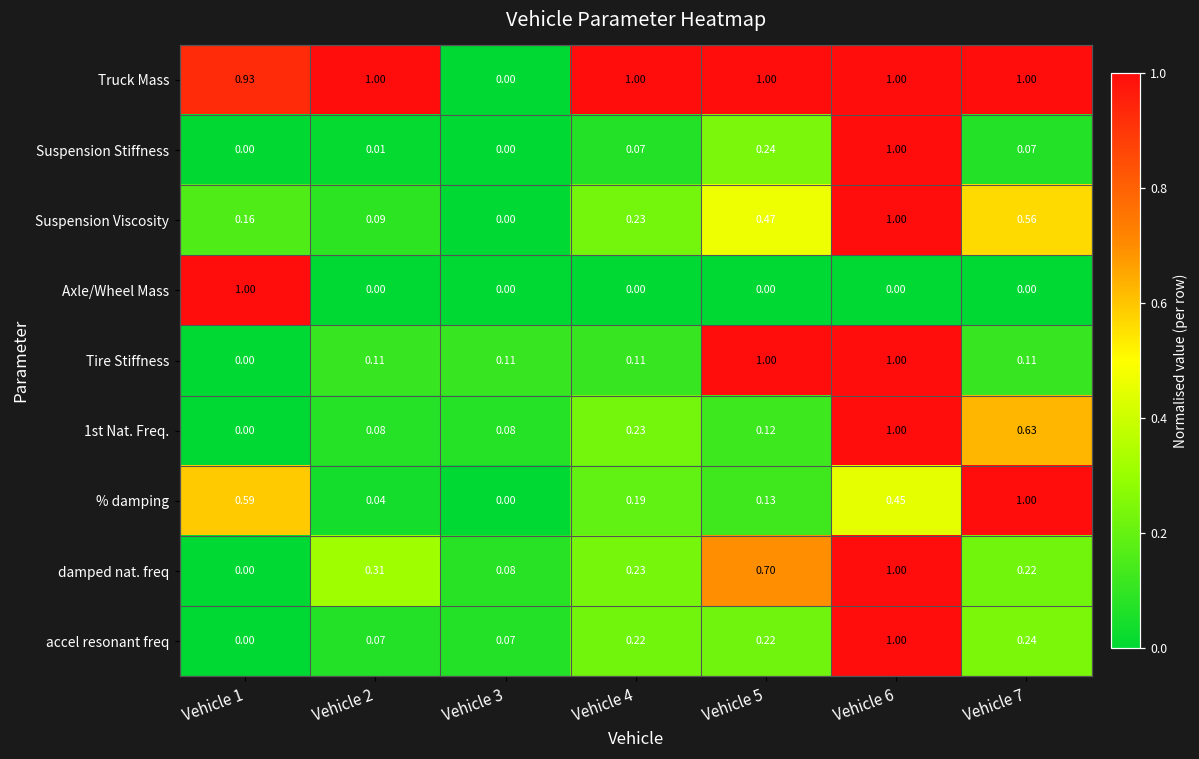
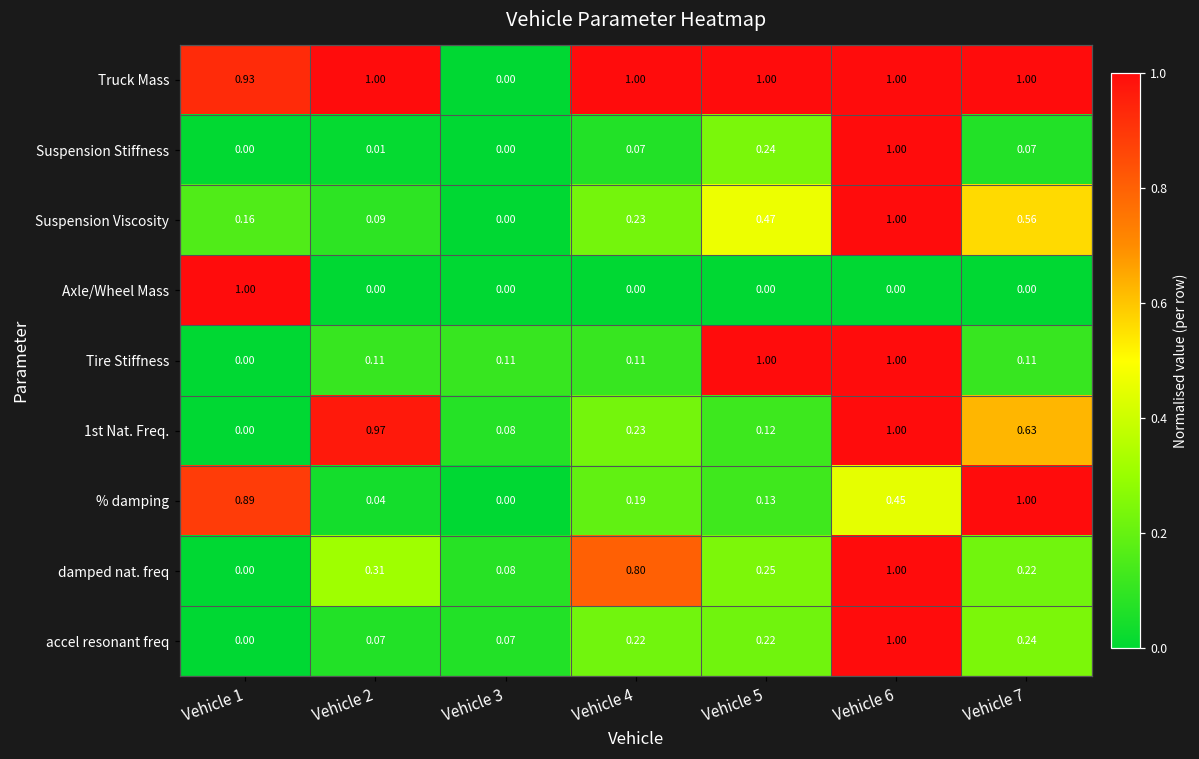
  {
    "Truck Mass": {
      "Vehicle 1": 0.93,
      "Vehicle 2": 1.00,
      "Vehicle 3": 0.00,
      "Vehicle 4": 1.00,
      "Vehicle 5": 1.00,
      "Vehicle 6": 1.00,
      "Vehicle 7": 1.00
    },
    "Suspension Stiffness": {
      "Vehicle 1": 0.00,
      "Vehicle 2": 0.01,
      "Vehicle 3": 0.00,
      "Vehicle 4": 0.07,
      "Vehicle 5": 0.24,
      "Vehicle 6": 1.00,
      "Vehicle 7": 0.07
    },
    "Suspension Viscosity": {
      "Vehicle 1": 0.16,
      "Vehicle 2": 0.09,
      "Vehicle 3": 0.00,
      "Vehicle 4": 0.23,
      "Vehicle 5": 0.47,
      "Vehicle 6": 1.00,
      "Vehicle 7": 0.56
    },
    "Axle/Wheel Mass": {
      "Vehicle 1": 1.00,
      "Vehicle 2": 0.00,
      "Vehicle 3": 0.00,
      "Vehicle 4": 0.00,
      "Vehicle 5": 0.00,
      "Vehicle 6": 0.00,
      "Vehicle 7": 0.00
    },
    "Tire Stiffness": {
      "Vehicle 1": 0.00,
      "Vehicle 2": 0.11,
      "Vehicle 3": 0.11,
      "Vehicle 4": 0.11,
      "Vehicle 5": 1.00,
      "Vehicle 6": 1.00,
      "Vehicle 7": 0.11
    },
    "1st Nat. Freq.": {
      "Vehicle 1": 0.00,
-     "Vehicle 2": 0.08,
+     "Vehicle 2": 0.97,
      "Vehicle 3": 0.08,
      "Vehicle 4": 0.23,
      "Vehicle 5": 0.12,
      "Vehicle 6": 1.00,
      "Vehicle 7": 0.63
    },
    "% damping": {
-     "Vehicle 1": 0.59,
+     "Vehicle 1": 0.89,
      "Vehicle 2": 0.04,
      "Vehicle 3": 0.00,
      "Vehicle 4": 0.19,
      "Vehicle 5": 0.13,
      "Vehicle 6": 0.45,
      "Vehicle 7": 1.00
    },
    "damped nat. freq": {
      "Vehicle 1": 0.00,
      "Vehicle 2": 0.31,
      "Vehicle 3": 0.08,
-     "Vehicle 4": 0.23,
-     "Vehicle 5": 0.70,
+     "Vehicle 4": 0.80,
+     "Vehicle 5": 0.25,
      "Vehicle 6": 1.00,
      "Vehicle 7": 0.22
    },
    "accel resonant freq": {
      "Vehicle 1": 0.00,
      "Vehicle 2": 0.07,
      "Vehicle 3": 0.07,
      "Vehicle 4": 0.22,
      "Vehicle 5": 0.22,
      "Vehicle 6": 1.00,
      "Vehicle 7": 0.24
    }
  }
